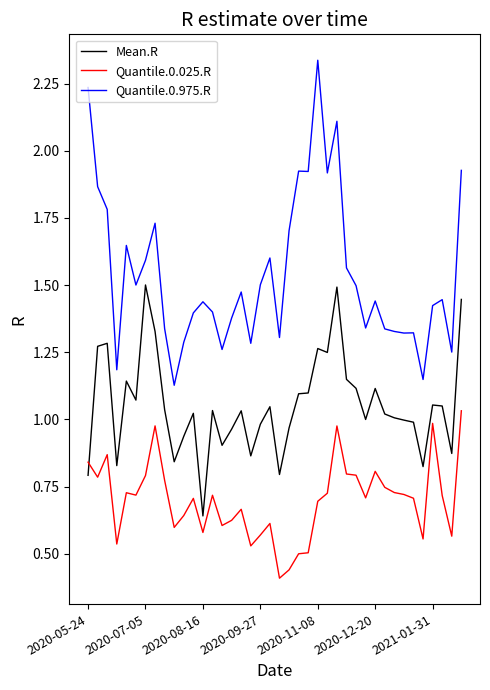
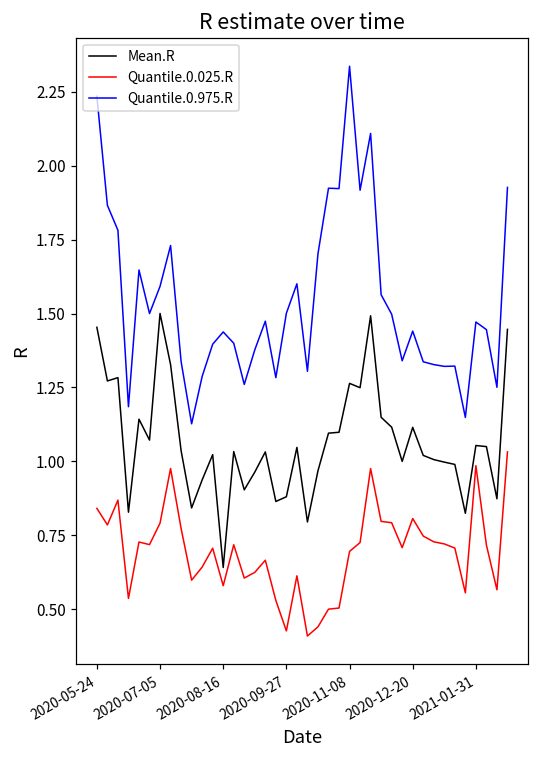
  {
    "Mean.R": {
-     "2020-05-24": 0.79,
+     "2020-05-24": 1.45,
      "2020-07-05": 1.50,
      "2020-08-16": 0.64,
-     "2020-09-27": 0.98,
+     "2020-09-27": 0.88,
      "2020-11-08": 1.26,
      "2020-12-20": 1.11,
      "2021-01-31": 1.05
    },
    "Quantile.0.025.R": {
      "2020-05-24": 0.84,
      "2020-07-05": 0.79,
      "2020-08-16": 0.58,
-     "2020-09-27": 0.57,
+     "2020-09-27": 0.43,
      "2020-11-08": 0.69,
      "2020-12-20": 0.81,
      "2021-01-31": 0.99
    },
    "Quantile.0.975.R": {
      "2020-07-05": 1.59,
      "2020-08-16": 1.44,
      "2020-09-27": 1.50,
      "2020-11-08": 2.34,
      "2020-12-20": 1.44,
-     "2021-01-31": 1.42
+     "2021-01-31": 1.47
    }
  }
